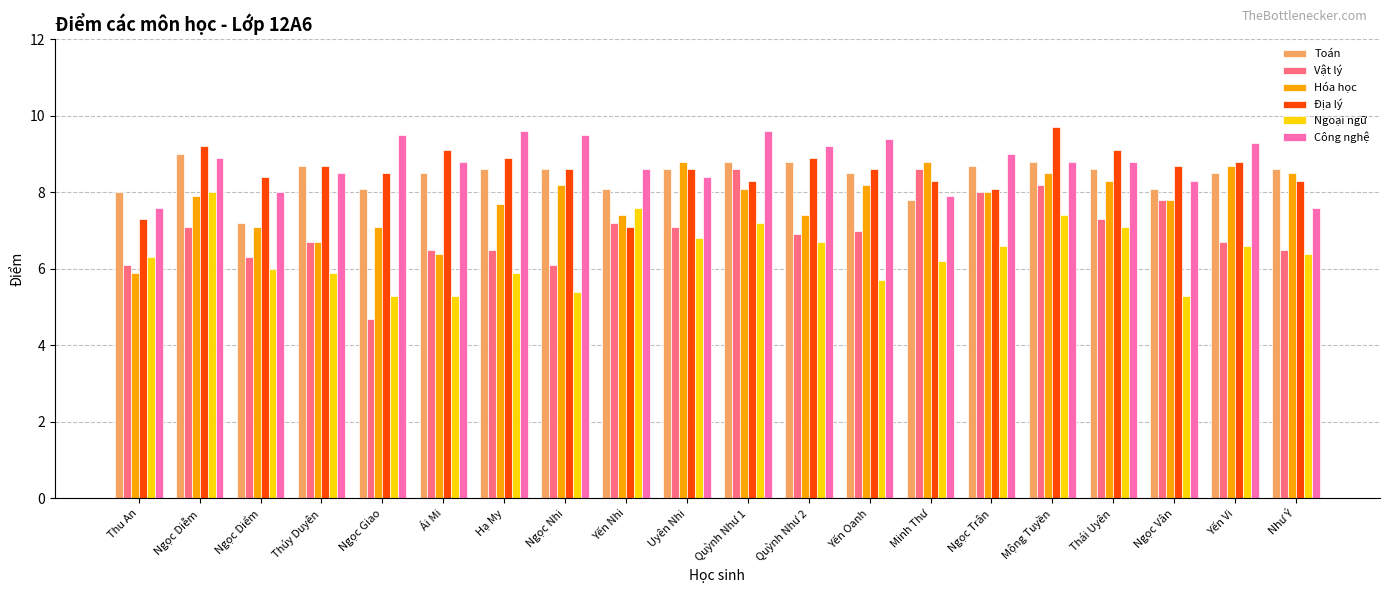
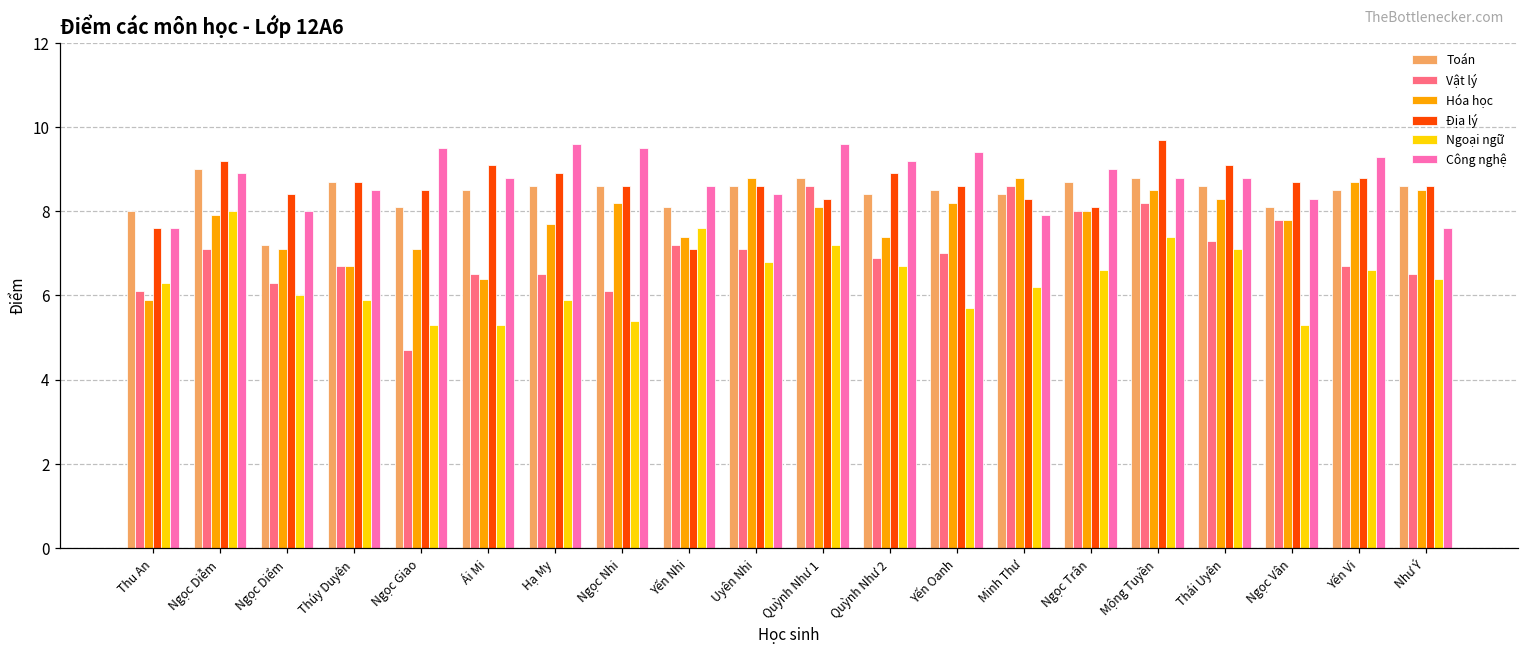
  {
    "Toán": {
      "Thu An": 8.0,
      "Ngọc Diễm": 9.0,
      "Ngọc Diểm": 7.2,
      "Thúy Duyên": 8.7,
      "Ngọc Giao": 8.1,
      "Ái Mi": 8.5,
      "Hạ My": 8.6,
      "Ngọc Nhi": 8.6,
      "Yến Nhi": 8.1,
      "Uyên Nhi": 8.6,
      "Quỳnh Như 1": 8.8,
-     "Quỳnh Như 2": 8.8,
+     "Quỳnh Như 2": 8.4,
      "Yến Oanh": 8.5,
-     "Minh Thư": 7.8,
+     "Minh Thư": 8.4,
      "Ngọc Trân": 8.7,
      "Mộng Tuyền": 8.8,
      "Thái Uyên": 8.6,
      "Ngọc Vân": 8.1,
      "Yến Vi": 8.5,
      "Như Ý": 8.6
    },
    "Địa lý": {
-     "Thu An": 7.3,
+     "Thu An": 7.6,
      "Ngọc Diễm": 9.2,
      "Ngọc Diểm": 8.4,
      "Thúy Duyên": 8.7,
      "Ngọc Giao": 8.5,
      "Ái Mi": 9.1,
      "Hạ My": 8.9,
      "Ngọc Nhi": 8.6,
      "Yến Nhi": 7.1,
      "Uyên Nhi": 8.6,
      "Quỳnh Như 1": 8.3,
      "Quỳnh Như 2": 8.9,
      "Yến Oanh": 8.6,
      "Minh Thư": 8.3,
      "Ngọc Trân": 8.1,
      "Mộng Tuyền": 9.7,
      "Thái Uyên": 9.1,
      "Ngọc Vân": 8.7,
      "Yến Vi": 8.8,
-     "Như Ý": 8.3
+     "Như Ý": 8.6
    }
  }
